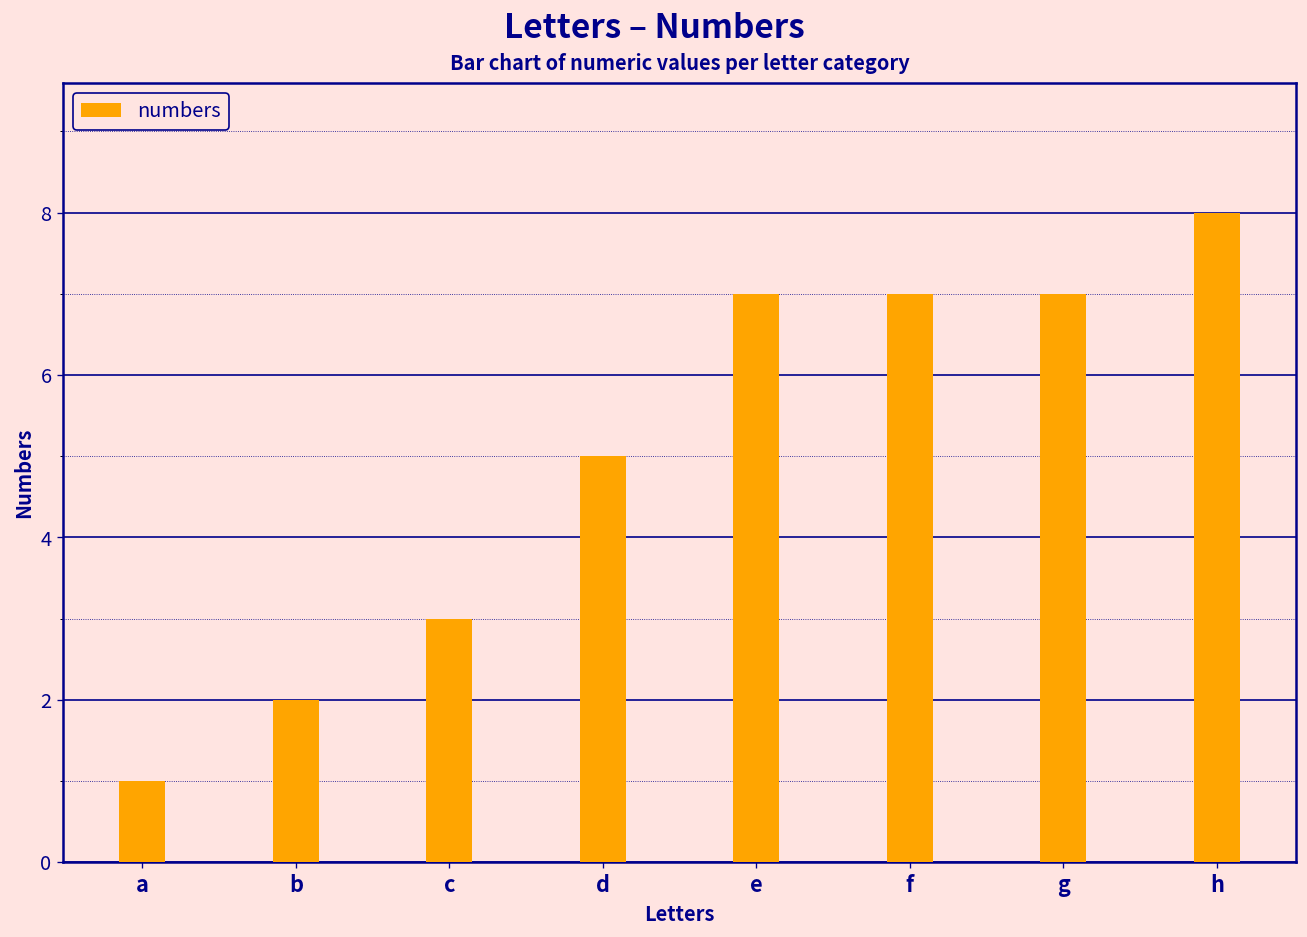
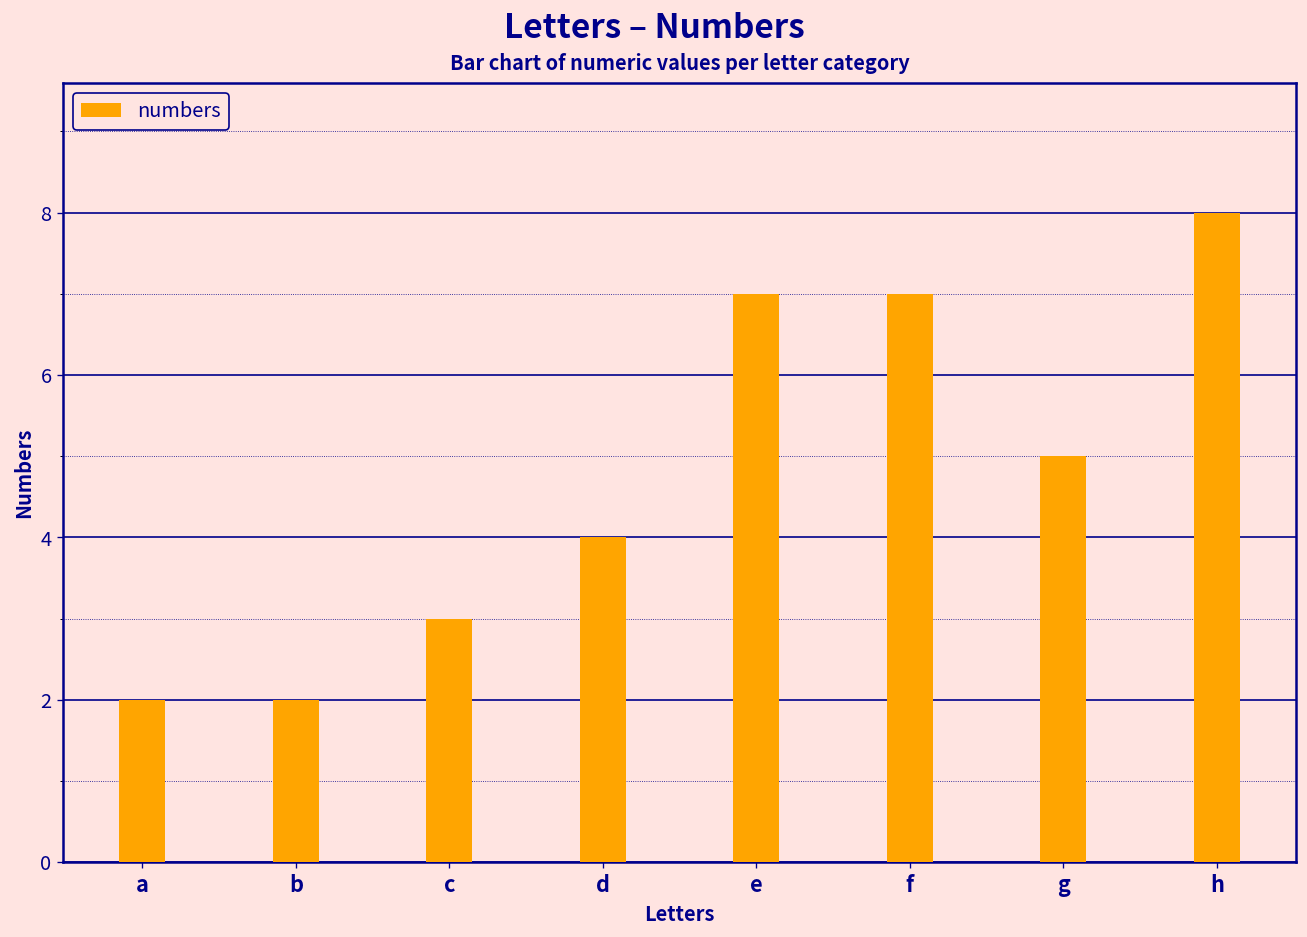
  {
-   "a": 1,
+   "a": 2,
    "b": 2,
    "c": 3,
-   "d": 5,
+   "d": 4,
    "e": 7,
    "f": 7,
-   "g": 7,
+   "g": 5,
    "h": 8
  }
